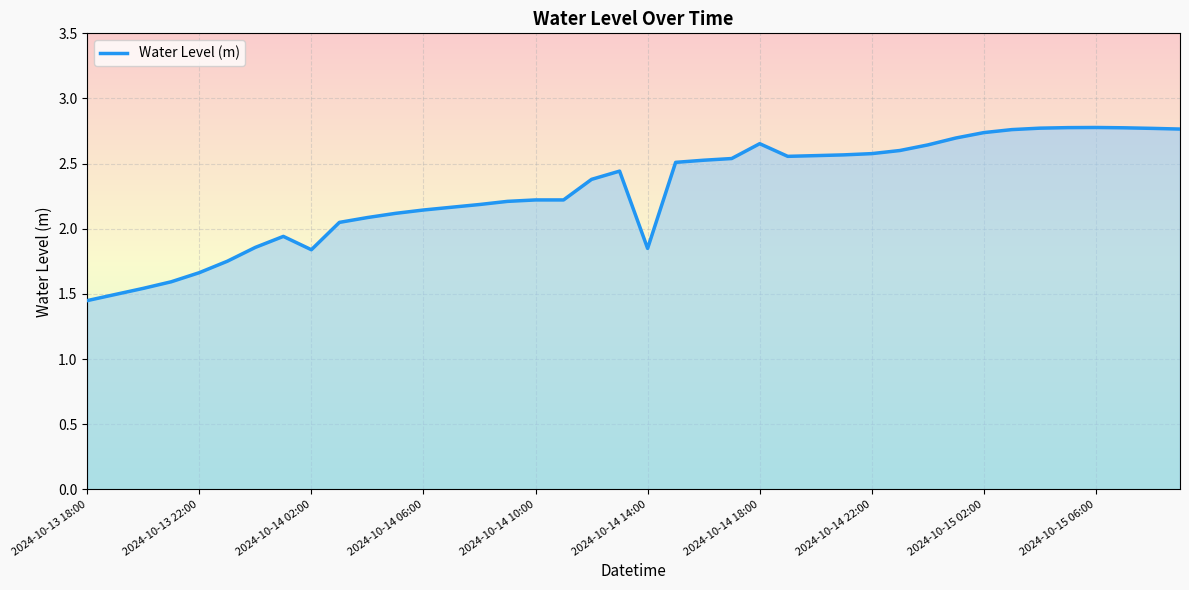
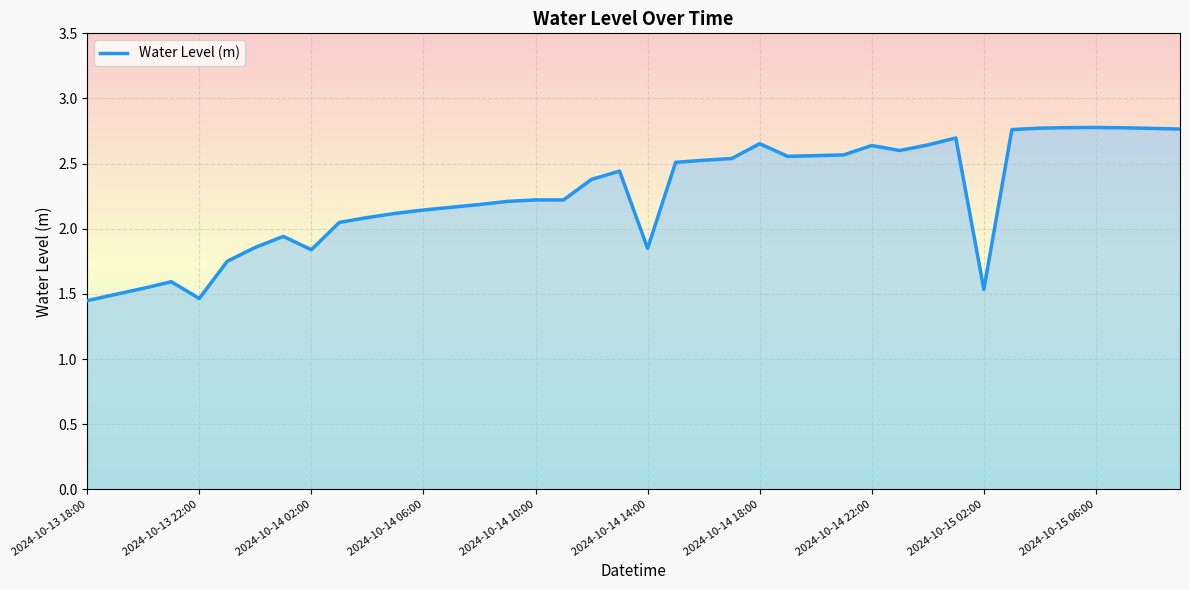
  {
    "2024-10-13 18:00": 1.45,
-   "2024-10-13 22:00": 1.66,
+   "2024-10-13 22:00": 1.46,
    "2024-10-14 02:00": 1.84,
    "2024-10-14 06:00": 2.14,
    "2024-10-14 10:00": 2.22,
    "2024-10-14 14:00": 1.85,
    "2024-10-14 18:00": 2.65,
-   "2024-10-14 22:00": 2.58,
-   "2024-10-15 02:00": 2.74,
+   "2024-10-14 22:00": 2.64,
+   "2024-10-15 02:00": 1.53,
    "2024-10-15 06:00": 2.78
  }
